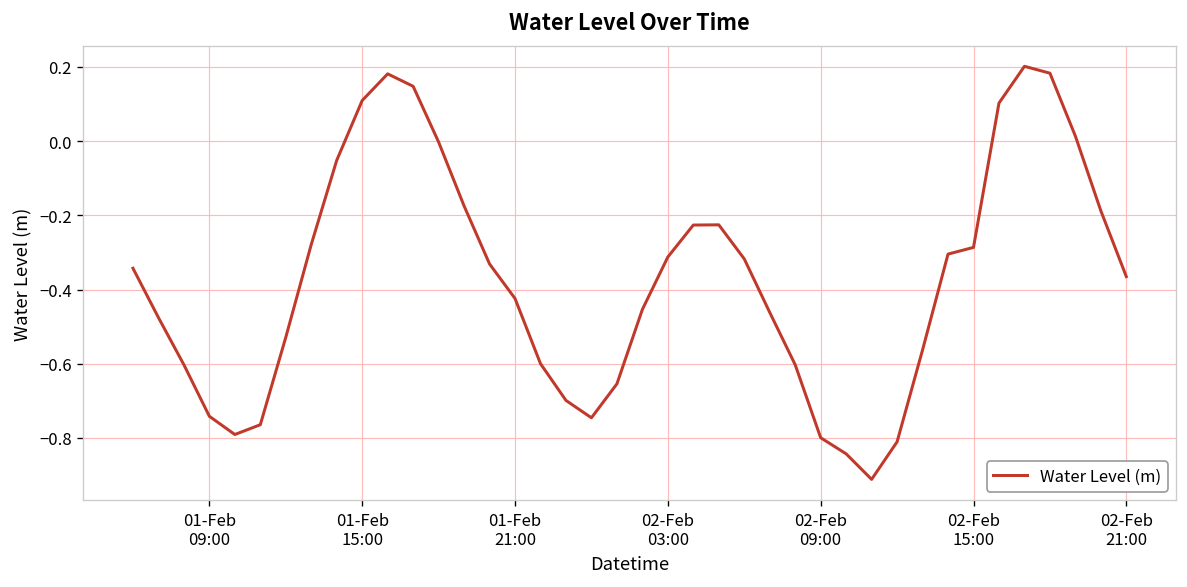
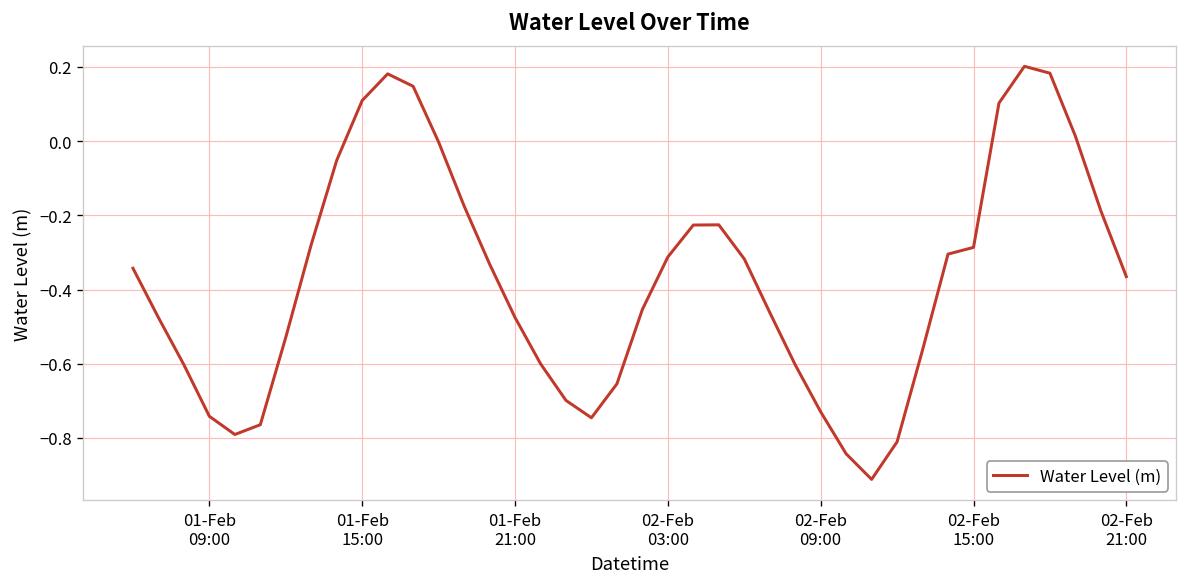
  {
    "01-Feb 09:00": -0.74,
    "01-Feb 15:00": 0.11,
-   "01-Feb 21:00": -0.42,
+   "01-Feb 21:00": -0.48,
    "02-Feb 03:00": -0.31,
-   "02-Feb 09:00": -0.80,
+   "02-Feb 09:00": -0.73,
    "02-Feb 15:00": -0.29,
    "02-Feb 21:00": -0.37
  }
